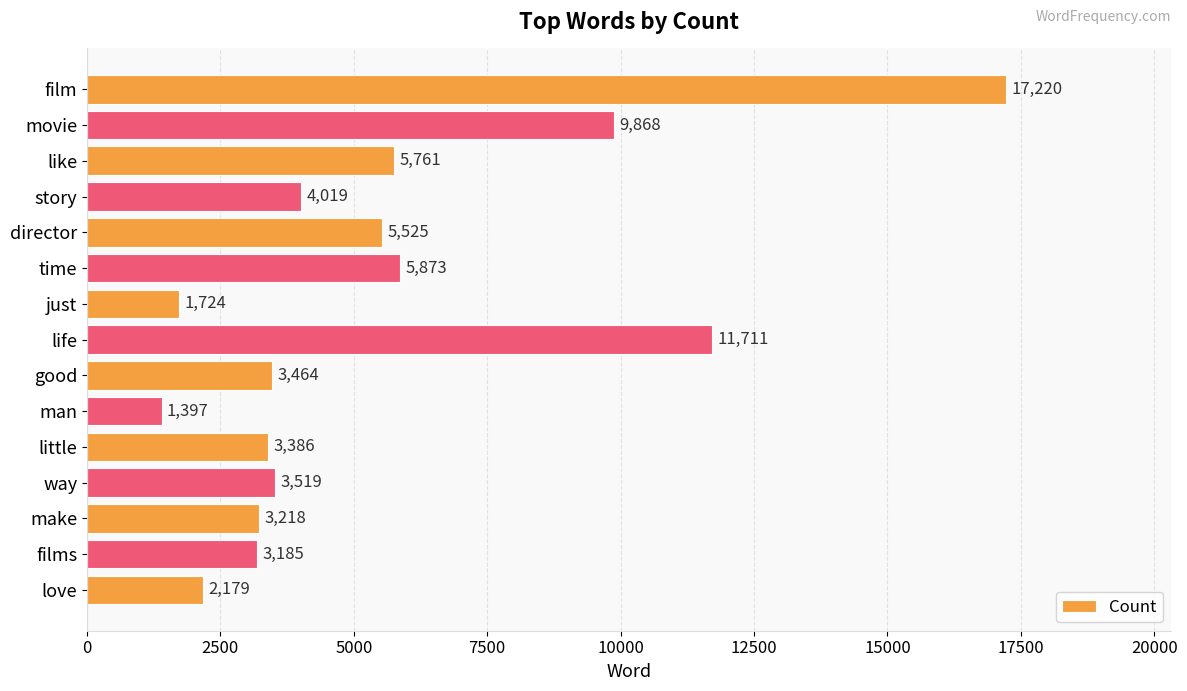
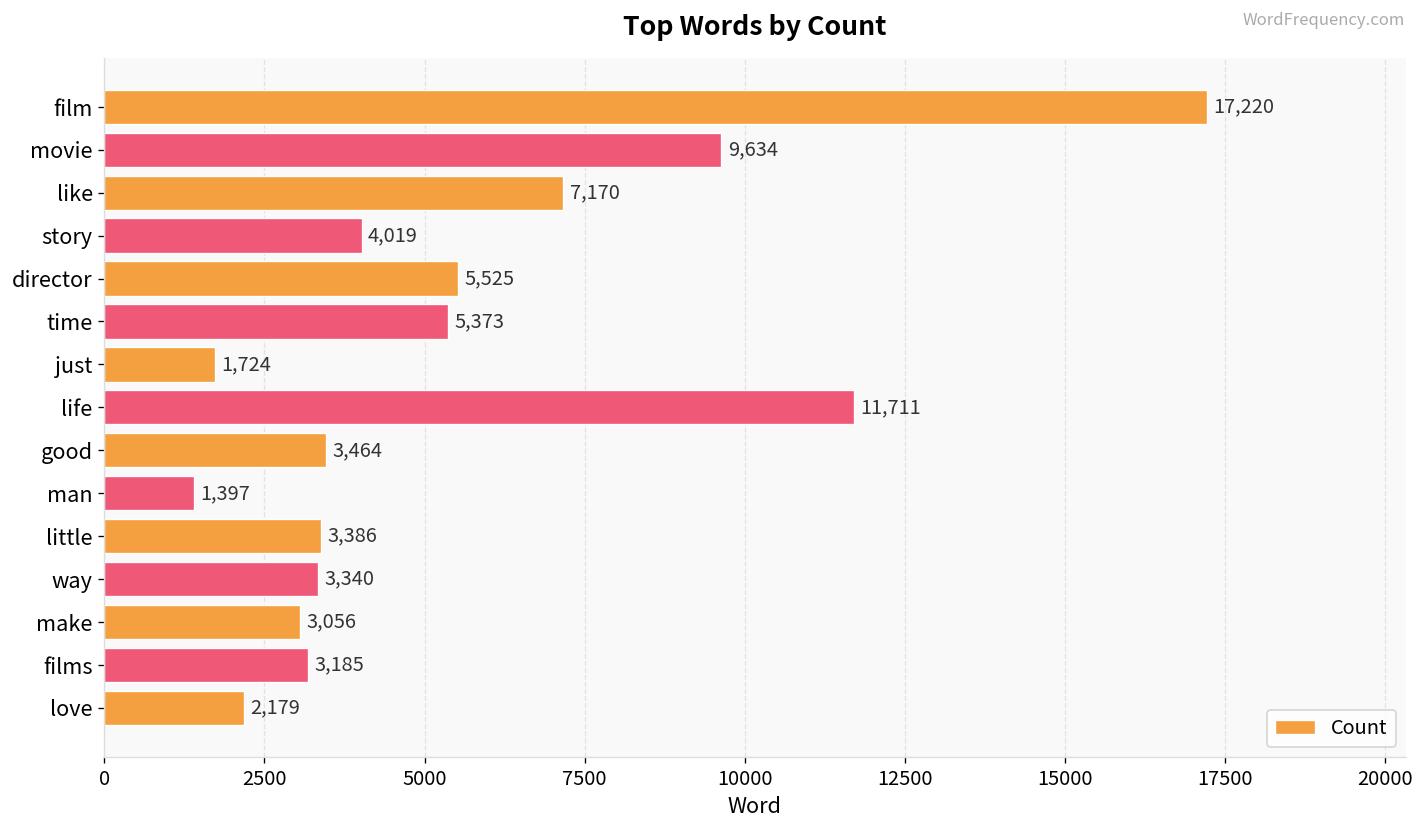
  {
    "film": "17,220",
-   "movie": "9,868",
-   "like": "5,761",
+   "movie": "9,634",
+   "like": "7,170",
    "story": "4,019",
    "director": "5,525",
-   "time": "5,873",
+   "time": "5,373",
    "just": "1,724",
    "life": "11,711",
    "good": "3,464",
    "man": "1,397",
    "little": "3,386",
-   "way": "3,519",
-   "make": "3,218",
+   "way": "3,340",
+   "make": "3,056",
    "films": "3,185",
    "love": "2,179"
  }
